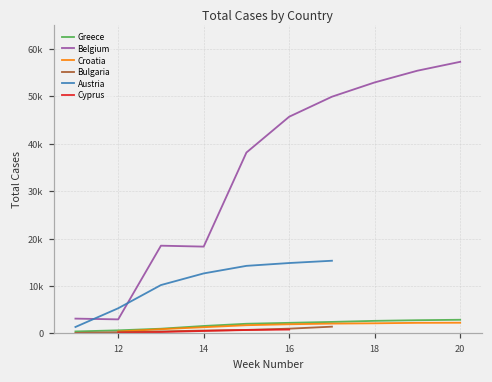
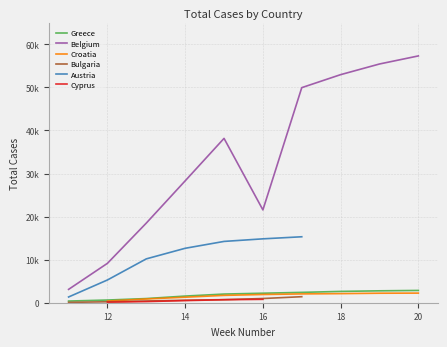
  {
    "Greece": {
      "20": 3000
    },
    "Belgium": {
-     "12": 3000,
-     "14": 18000,
-     "16": 46000,
+     "12": 9000,
+     "14": 28000,
+     "16": 22000,
      "18": 53000,
      "20": 57000
    },
    "Croatia": {
      "20": 2000
    },
    "Austria": {
      "12": 5000,
      "14": 13000,
      "16": 15000
    }
  }
